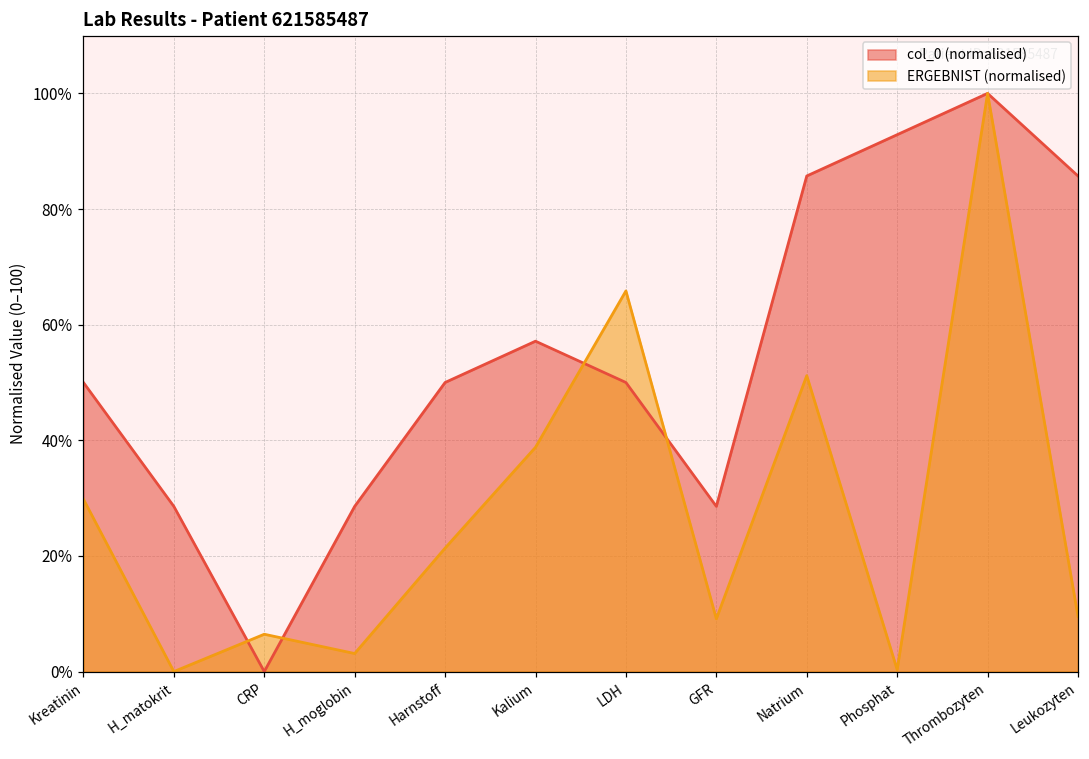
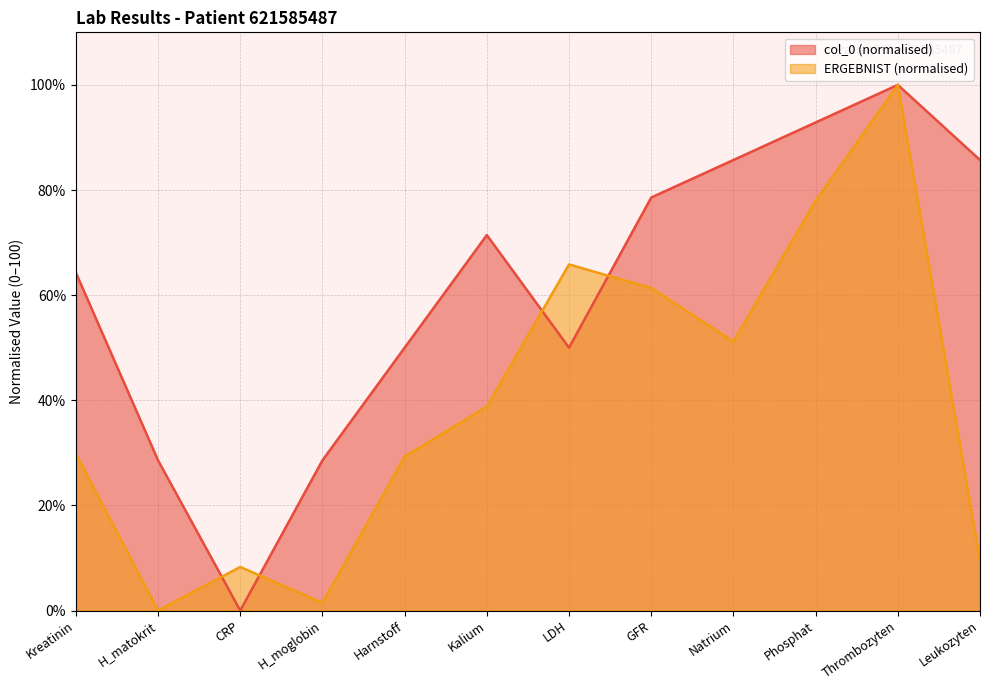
  {
    "col_0 (normalised)": {
-     "Kreatinin": "50%",
+     "Kreatinin": "64%",
      "H_matokrit": "29%",
      "CRP": "0%",
      "H_moglobin": "29%",
      "Harnstoff": "50%",
-     "Kalium": "57%",
+     "Kalium": "71%",
      "LDH": "50%",
-     "GFR": "29%",
+     "GFR": "79%",
      "Natrium": "86%",
      "Phosphat": "93%",
      "Leukozyten": "86%"
    },
    "ERGEBNIST (normalised)": {
      "Kreatinin": "30%",
      "H_matokrit": "0%",
-     "CRP": "6%",
-     "H_moglobin": "3%",
-     "Harnstoff": "21%",
+     "CRP": "8%",
+     "H_moglobin": "1%",
+     "Harnstoff": "29%",
      "Kalium": "39%",
      "LDH": "66%",
-     "GFR": "9%",
+     "GFR": "61%",
      "Natrium": "51%",
-     "Phosphat": "0%",
+     "Phosphat": "78%",
      "Leukozyten": "10%"
    }
  }
